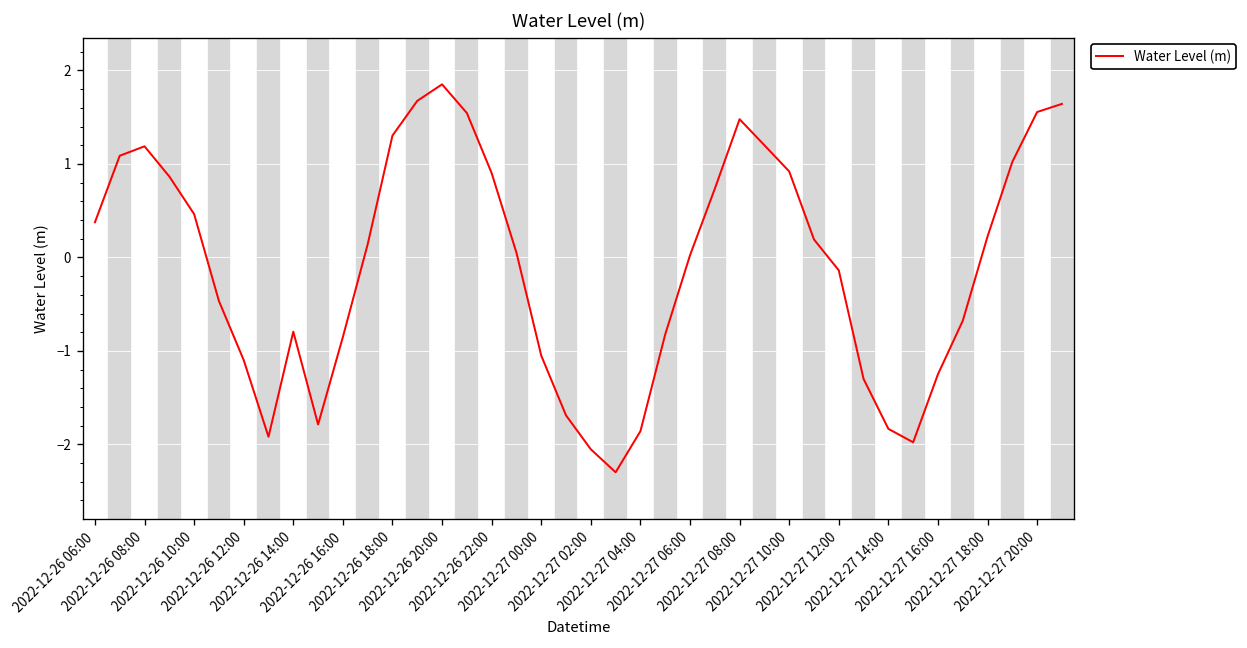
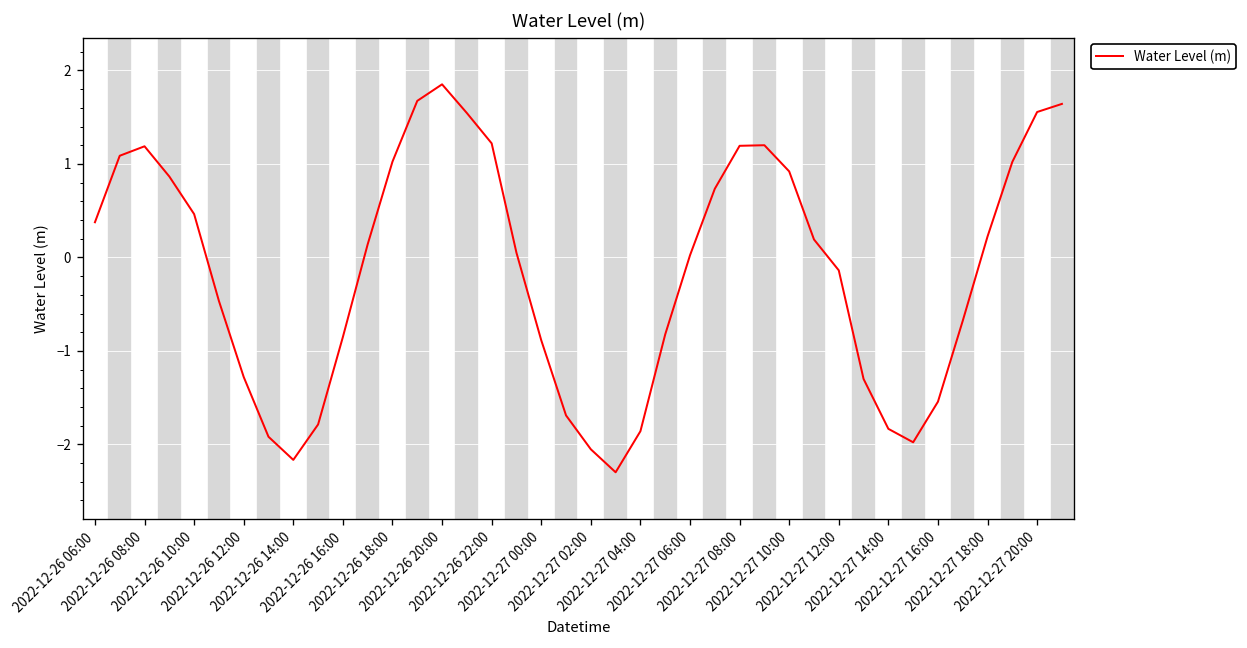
  {
    "2022-12-26 06:00": 0.4,
    "2022-12-26 08:00": 1.2,
    "2022-12-26 10:00": 0.5,
-   "2022-12-26 12:00": -1.1,
-   "2022-12-26 14:00": -0.8,
+   "2022-12-26 12:00": -1.3,
+   "2022-12-26 14:00": -2.2,
    "2022-12-26 16:00": -0.9,
-   "2022-12-26 18:00": 1.3,
+   "2022-12-26 18:00": 1.0,
    "2022-12-26 20:00": 1.9,
-   "2022-12-26 22:00": 0.9,
-   "2022-12-27 00:00": -1.1,
+   "2022-12-26 22:00": 1.2,
+   "2022-12-27 00:00": -0.9,
    "2022-12-27 02:00": -2.1,
    "2022-12-27 04:00": -1.9,
    "2022-12-27 06:00": 0.0,
-   "2022-12-27 08:00": 1.5,
+   "2022-12-27 08:00": 1.2,
    "2022-12-27 10:00": 0.9,
    "2022-12-27 12:00": -0.1,
    "2022-12-27 14:00": -1.8,
-   "2022-12-27 16:00": -1.2,
+   "2022-12-27 16:00": -1.5,
    "2022-12-27 18:00": 0.2,
    "2022-12-27 20:00": 1.6
  }
